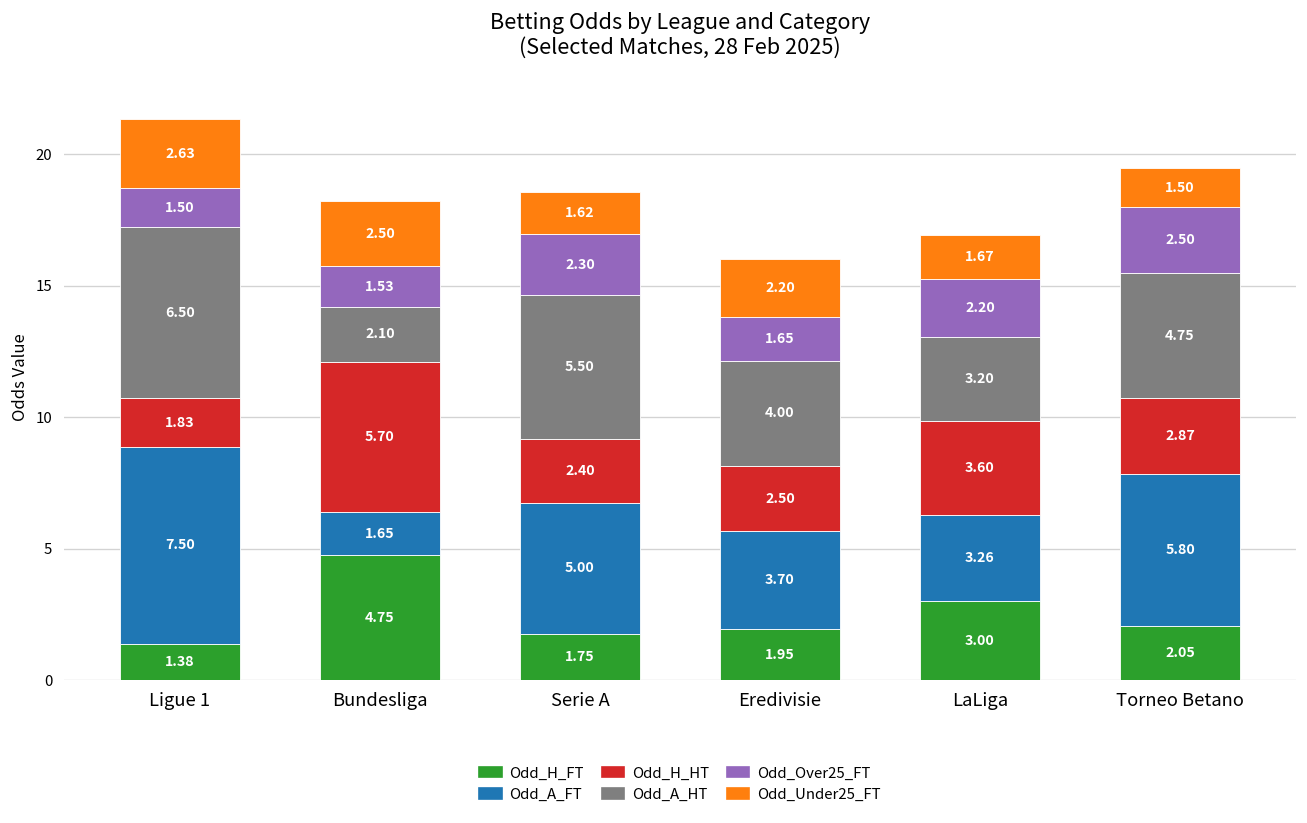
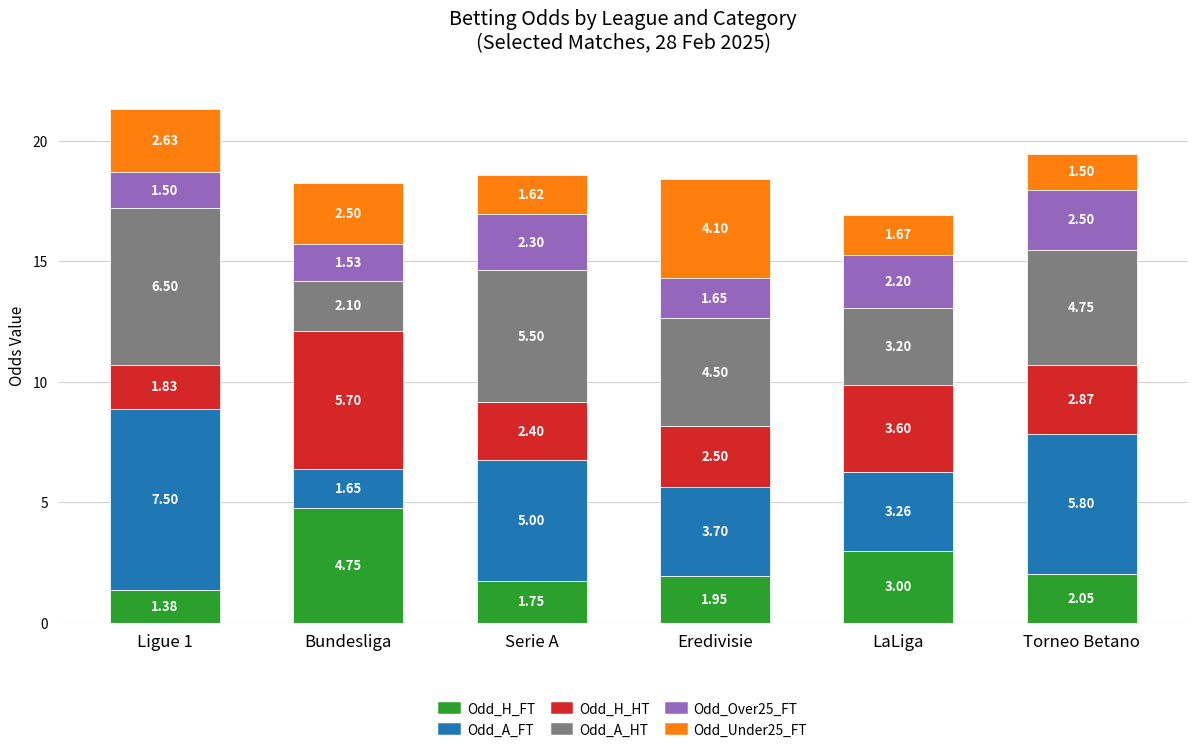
  {
    "Odd_H_FT": {
      "Ligue 1": 1.38,
      "Bundesliga": 4.75,
      "Serie A": 1.75,
      "Eredivisie": 1.95,
      "LaLiga": 3.00,
      "Torneo Betano": 2.05
    },
    "Odd_A_FT": {
      "Ligue 1": 7.50,
      "Bundesliga": 1.65,
      "Serie A": 5.00,
      "Eredivisie": 3.70,
      "LaLiga": 3.26,
      "Torneo Betano": 5.80
    },
    "Odd_H_HT": {
      "Ligue 1": 1.83,
      "Bundesliga": 5.70,
      "Serie A": 2.40,
      "Eredivisie": 2.50,
      "LaLiga": 3.60,
      "Torneo Betano": 2.87
    },
    "Odd_A_HT": {
      "Ligue 1": 6.50,
      "Bundesliga": 2.10,
      "Serie A": 5.50,
-     "Eredivisie": 4.00,
+     "Eredivisie": 4.50,
      "LaLiga": 3.20,
      "Torneo Betano": 4.75
    },
    "Odd_Over25_FT": {
      "Ligue 1": 1.50,
      "Bundesliga": 1.53,
      "Serie A": 2.30,
      "Eredivisie": 1.65,
      "LaLiga": 2.20,
      "Torneo Betano": 2.50
    },
    "Odd_Under25_FT": {
      "Ligue 1": 2.63,
      "Bundesliga": 2.50,
      "Serie A": 1.62,
-     "Eredivisie": 2.20,
+     "Eredivisie": 4.10,
      "LaLiga": 1.67,
      "Torneo Betano": 1.50
    }
  }
